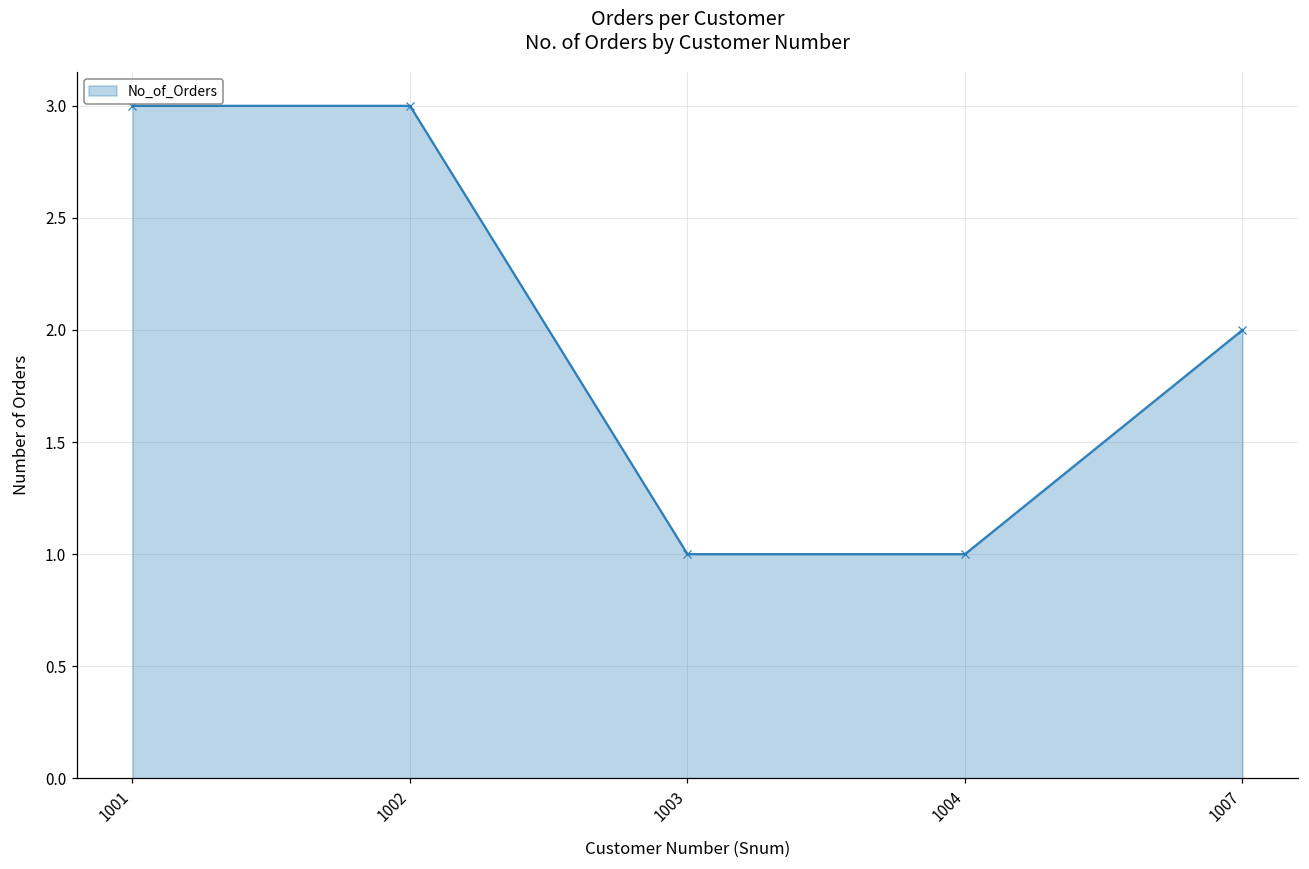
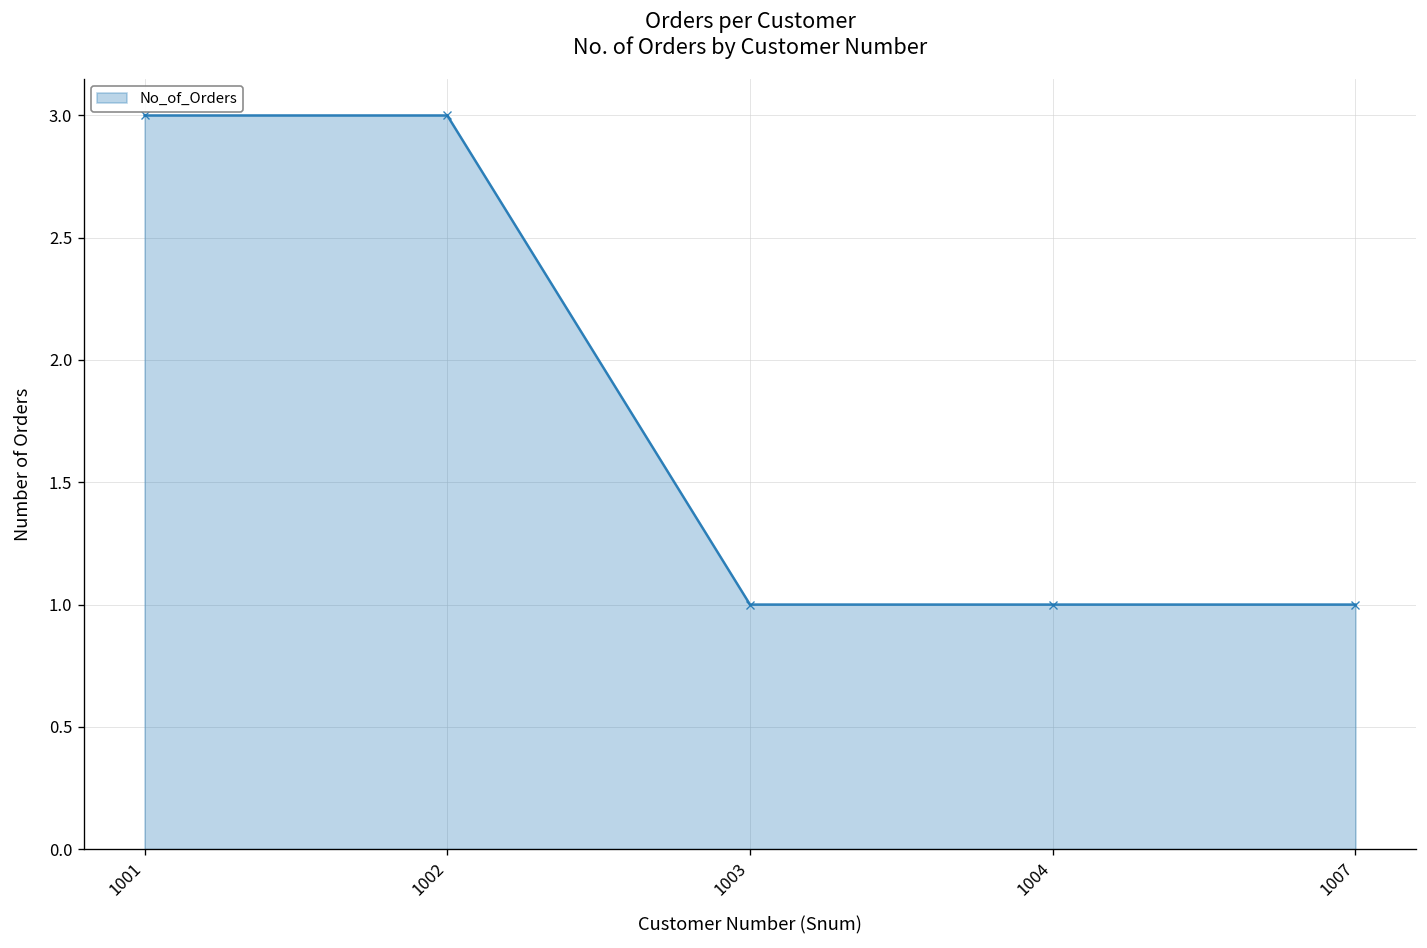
  {
    "1001": 3,
    "1002": 3,
    "1003": 1,
    "1004": 1,
-   "1007": 2
+   "1007": 1
  }
